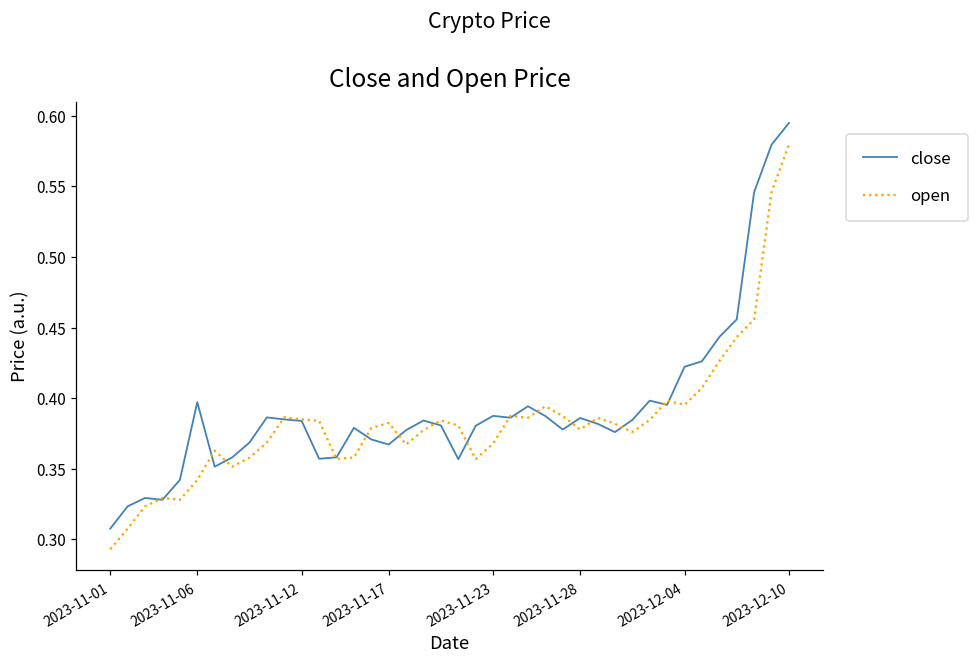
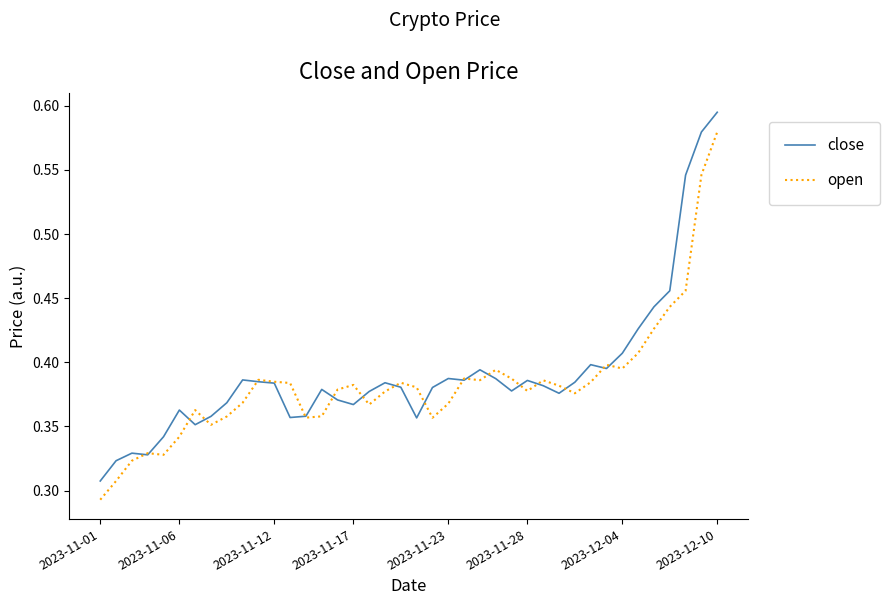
  {
    "close": {
      "2023-11-01": 0.308,
-     "2023-11-06": 0.397,
+     "2023-11-06": 0.363,
      "2023-11-17": 0.367,
      "2023-11-23": 0.387,
      "2023-11-28": 0.386,
-     "2023-12-04": 0.422,
+     "2023-12-04": 0.407,
      "2023-12-10": 0.595
    },
    "open": {
      "2023-11-01": 0.293,
      "2023-11-06": 0.342,
      "2023-11-17": 0.382,
      "2023-11-23": 0.368,
      "2023-11-28": 0.378,
      "2023-12-04": 0.395,
      "2023-12-10": 0.580
    }
  }
